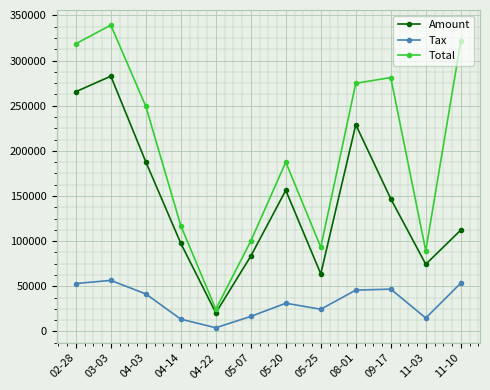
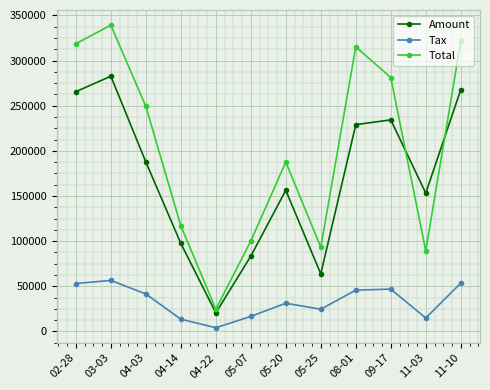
  {
    "Amount": {
      "02-28": 270000,
      "03-03": 280000,
      "04-03": 190000,
      "04-14": 100000,
      "04-22": 20000,
      "05-07": 80000,
      "05-20": 160000,
      "05-25": 60000,
      "08-01": 230000,
-     "09-17": 150000,
-     "11-03": 70000,
-     "11-10": 110000
+     "09-17": 230000,
+     "11-03": 150000,
+     "11-10": 270000
    },
    "Tax": {
      "02-28": 50000,
      "03-03": 60000,
      "04-03": 40000,
      "04-14": 10000,
      "04-22": 0,
      "05-07": 20000,
      "05-20": 30000,
      "05-25": 20000,
      "08-01": 50000,
      "09-17": 50000,
      "11-03": 10000,
      "11-10": 50000
    },
    "Total": {
      "02-28": 320000,
      "03-03": 340000,
      "04-03": 250000,
      "04-14": 120000,
      "04-22": 20000,
      "05-07": 100000,
      "05-20": 190000,
      "05-25": 90000,
-     "08-01": 270000,
+     "08-01": 320000,
      "09-17": 280000,
      "11-03": 90000
    }
  }
